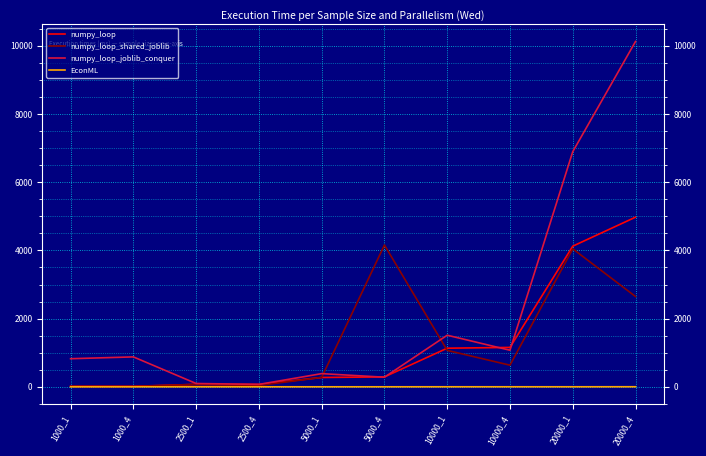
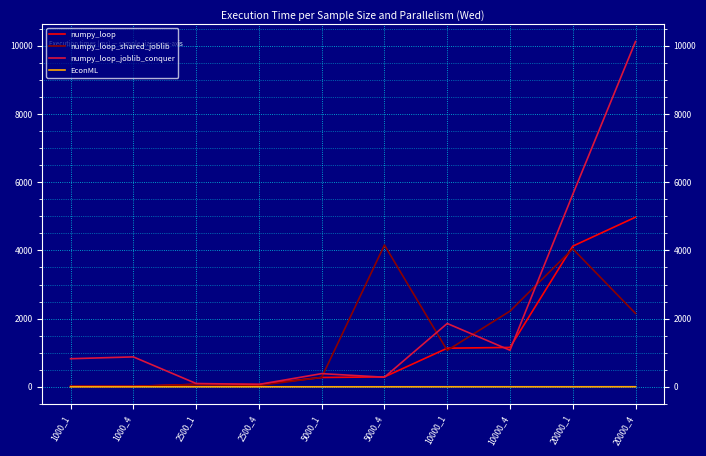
  {
    "numpy_loop": {
      "10000_4": 1200,
      "20000_1": 4100,
      "20000_4": 5000
    },
    "numpy_loop_shared_joblib": {
      "5000_4": 4200,
-     "10000_4": 600,
+     "10000_4": 2200,
      "20000_1": 4000,
-     "20000_4": 2600
+     "20000_4": 2200
    },
    "numpy_loop_joblib_conquer": {
      "1000_1": 800,
      "1000_4": 900,
      "5000_1": 400,
-     "10000_1": 1500,
+     "10000_1": 1900,
      "10000_4": 1100,
-     "20000_1": 6900,
+     "20000_1": 5600,
      "20000_4": 10100
    },
    "EconML": {
      "5000_1": 0,
      "5000_4": 0,
      "10000_1": 0,
      "10000_4": 0,
      "20000_1": 0,
      "20000_4": 0
    }
  }
